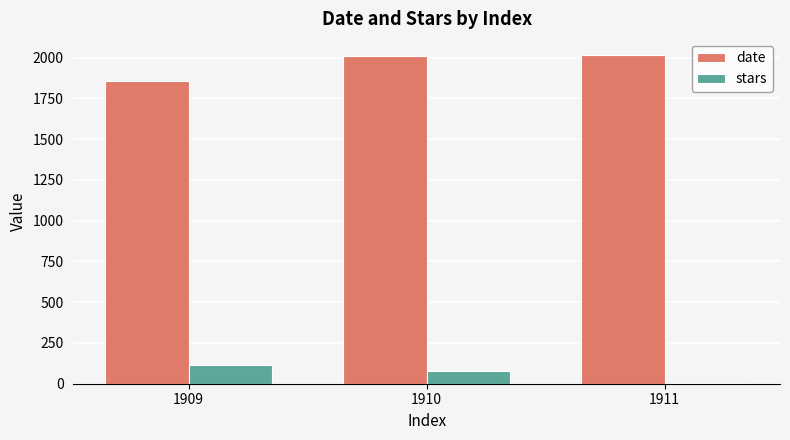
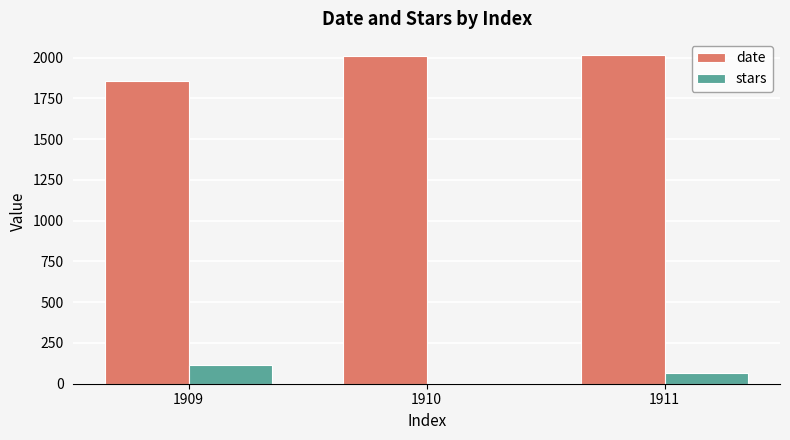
  {
    "date": {
      "1909": 1860,
      "1910": 2010,
      "1911": 2010
    },
    "stars": {
      "1909": 110,
-     "1910": 80,
-     "1911": 10
+     "1910": 0,
+     "1911": 70
    }
  }
